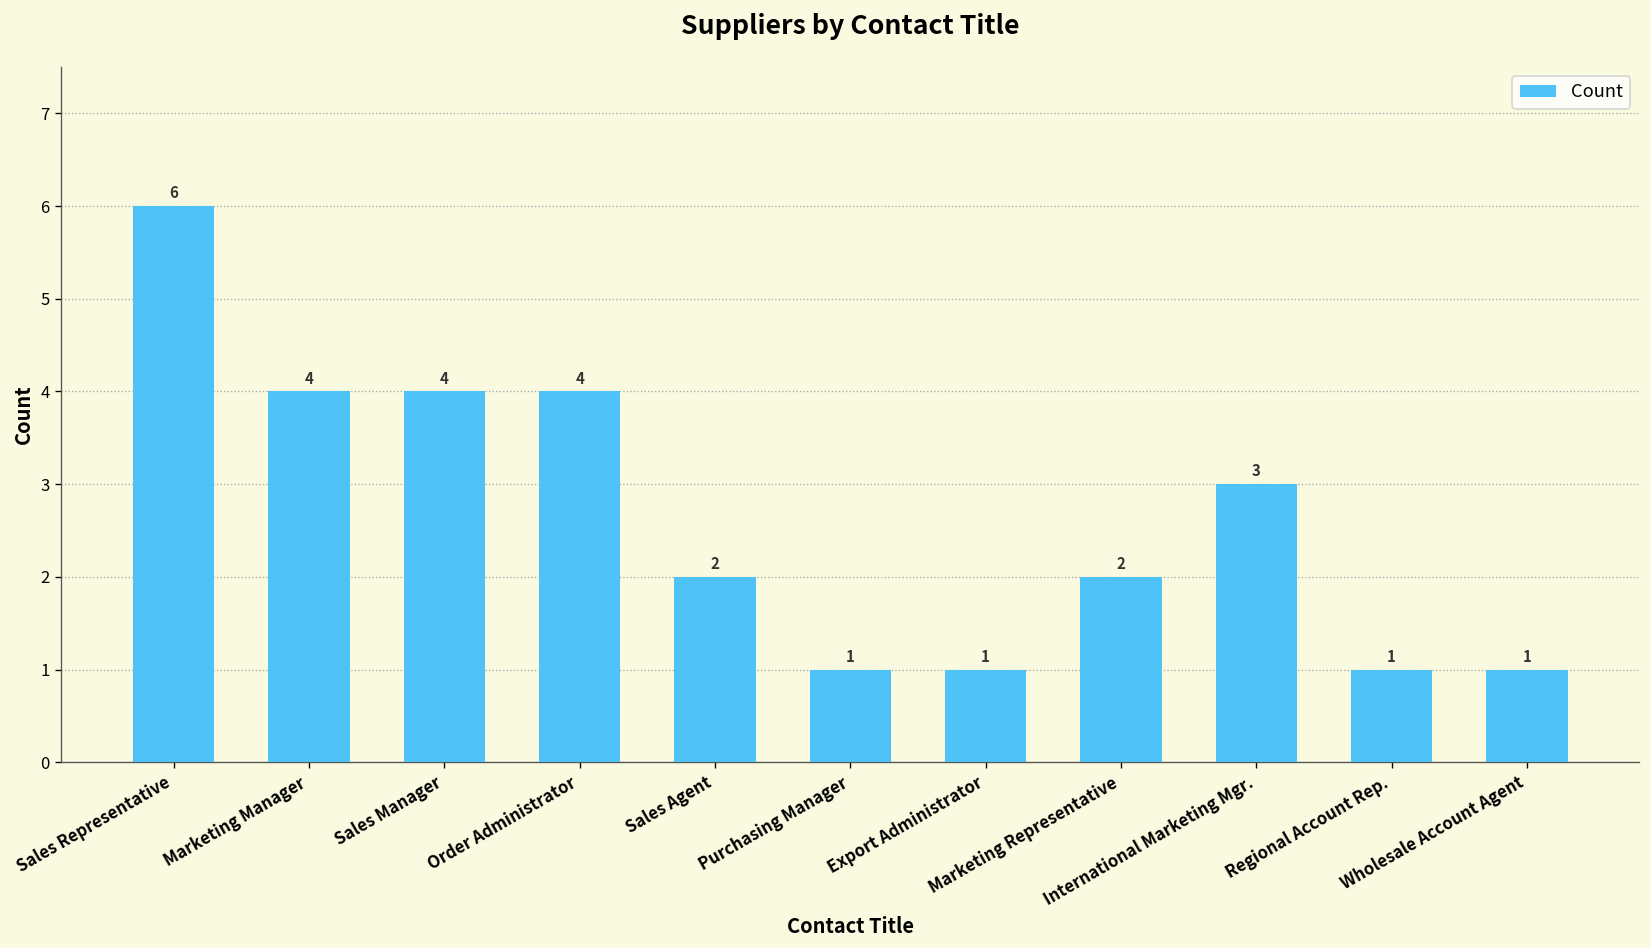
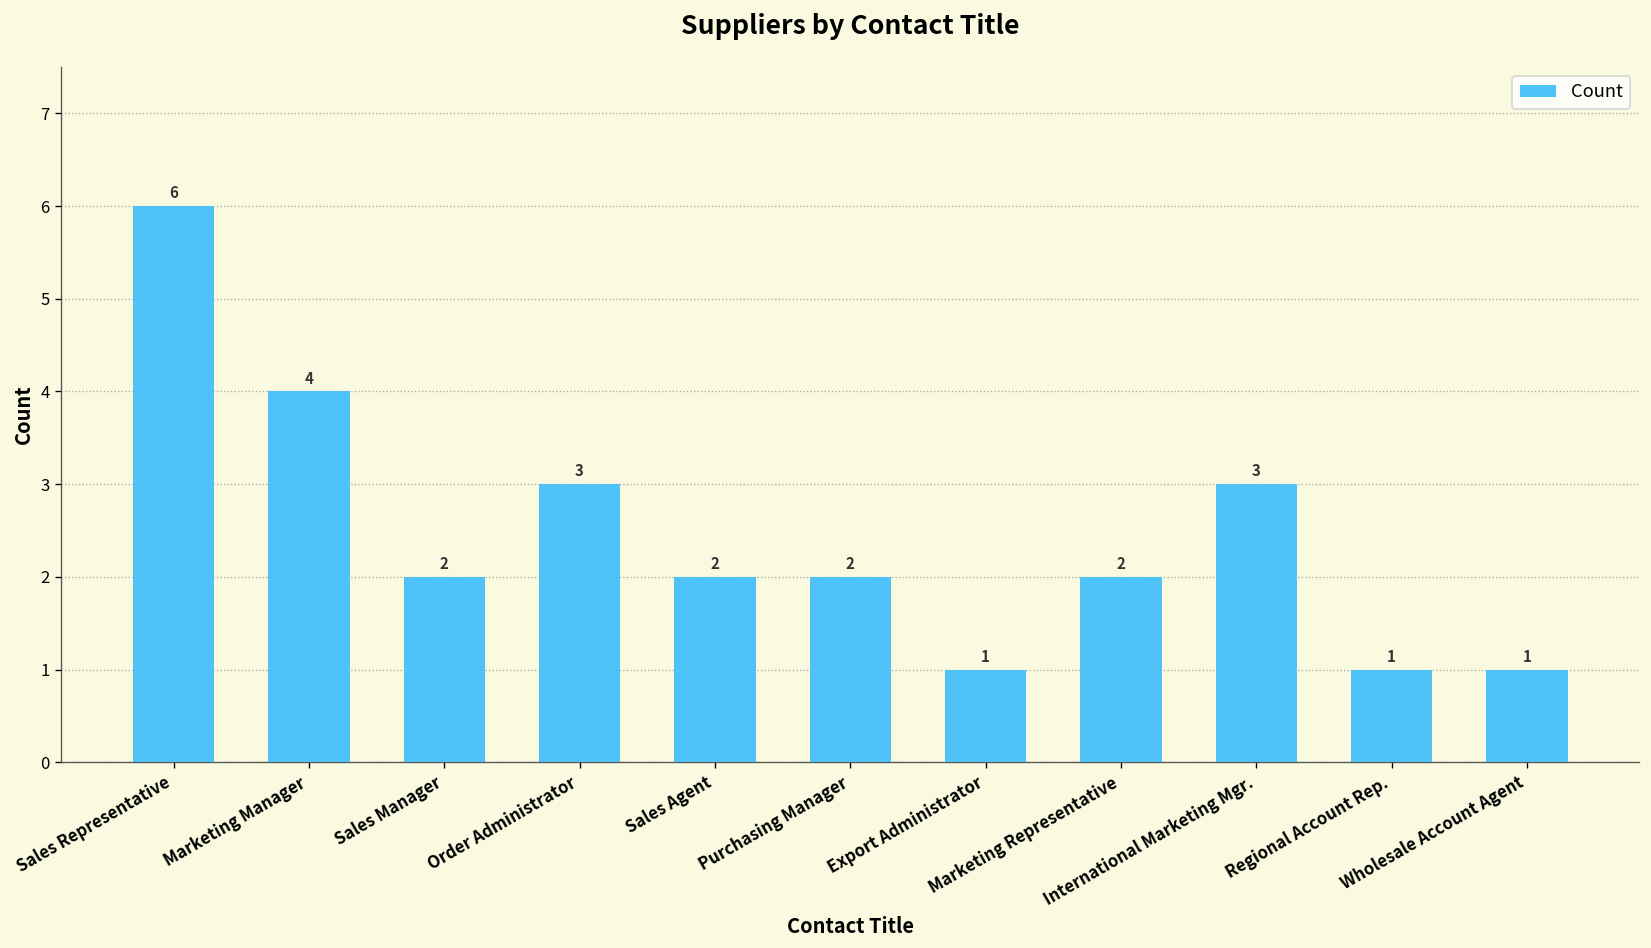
  {
    "Sales Representative": 6,
    "Marketing Manager": 4,
-   "Sales Manager": 4,
-   "Order Administrator": 4,
+   "Sales Manager": 2,
+   "Order Administrator": 3,
    "Sales Agent": 2,
-   "Purchasing Manager": 1,
+   "Purchasing Manager": 2,
    "Export Administrator": 1,
    "Marketing Representative": 2,
    "International Marketing Mgr.": 3,
    "Regional Account Rep.": 1,
    "Wholesale Account Agent": 1
  }
